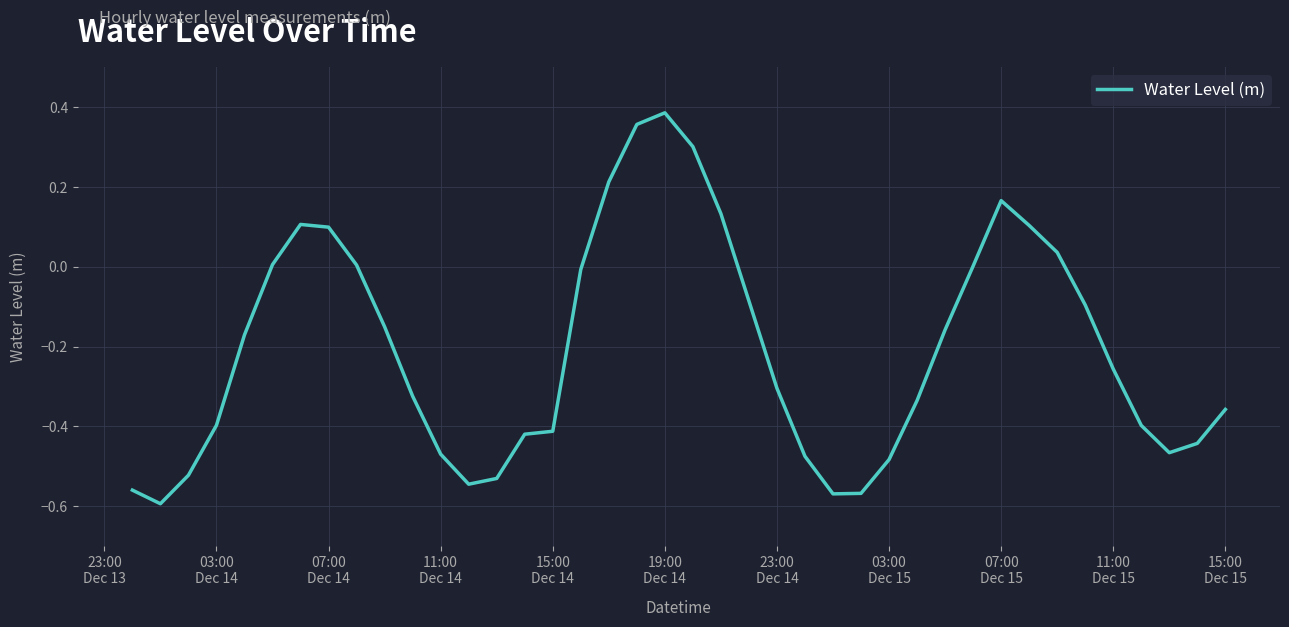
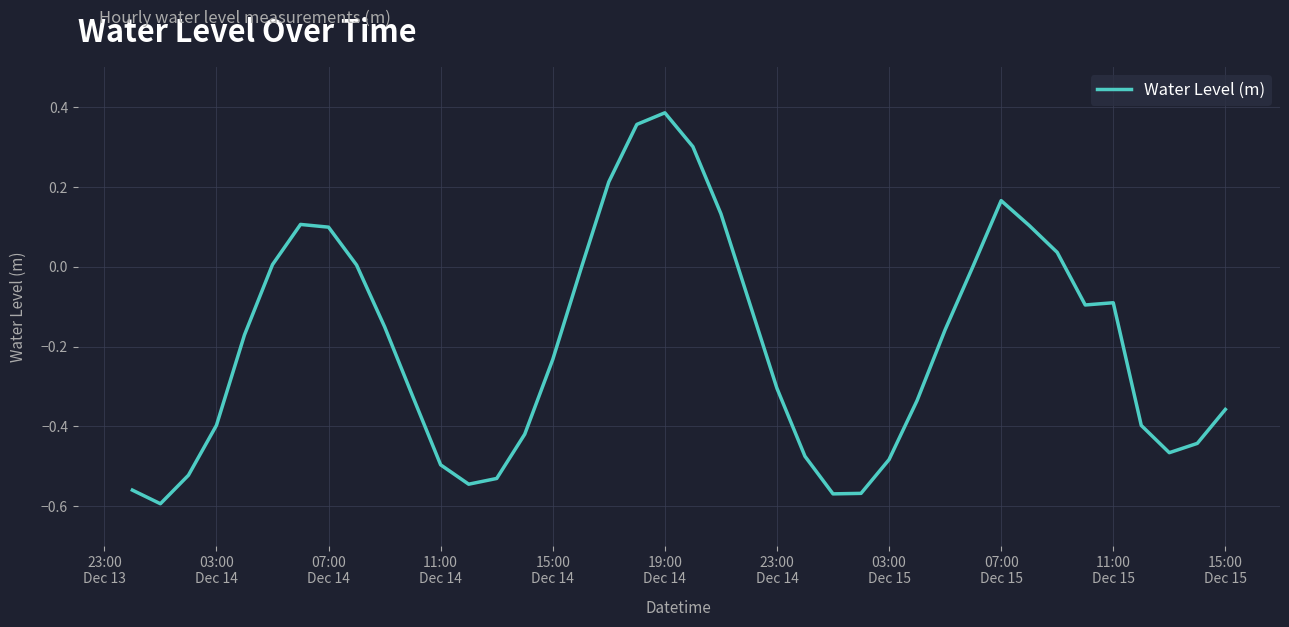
  {
    "03:00 Dec 14": -0.40,
    "07:00 Dec 14": 0.10,
-   "11:00 Dec 14": -0.47,
-   "15:00 Dec 14": -0.41,
+   "11:00 Dec 14": -0.50,
+   "15:00 Dec 14": -0.23,
    "19:00 Dec 14": 0.39,
    "23:00 Dec 14": -0.30,
    "03:00 Dec 15": -0.48,
    "07:00 Dec 15": 0.17,
-   "11:00 Dec 15": -0.26,
+   "11:00 Dec 15": -0.09,
    "15:00 Dec 15": -0.36
  }
